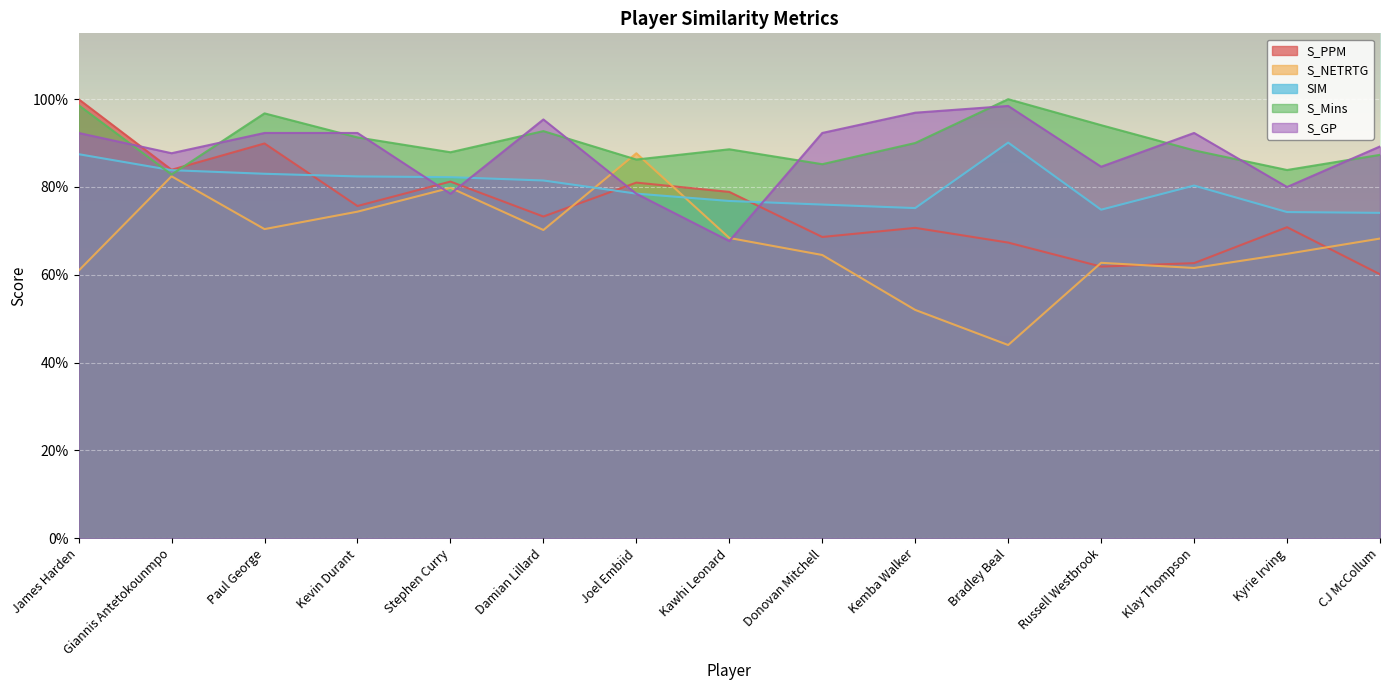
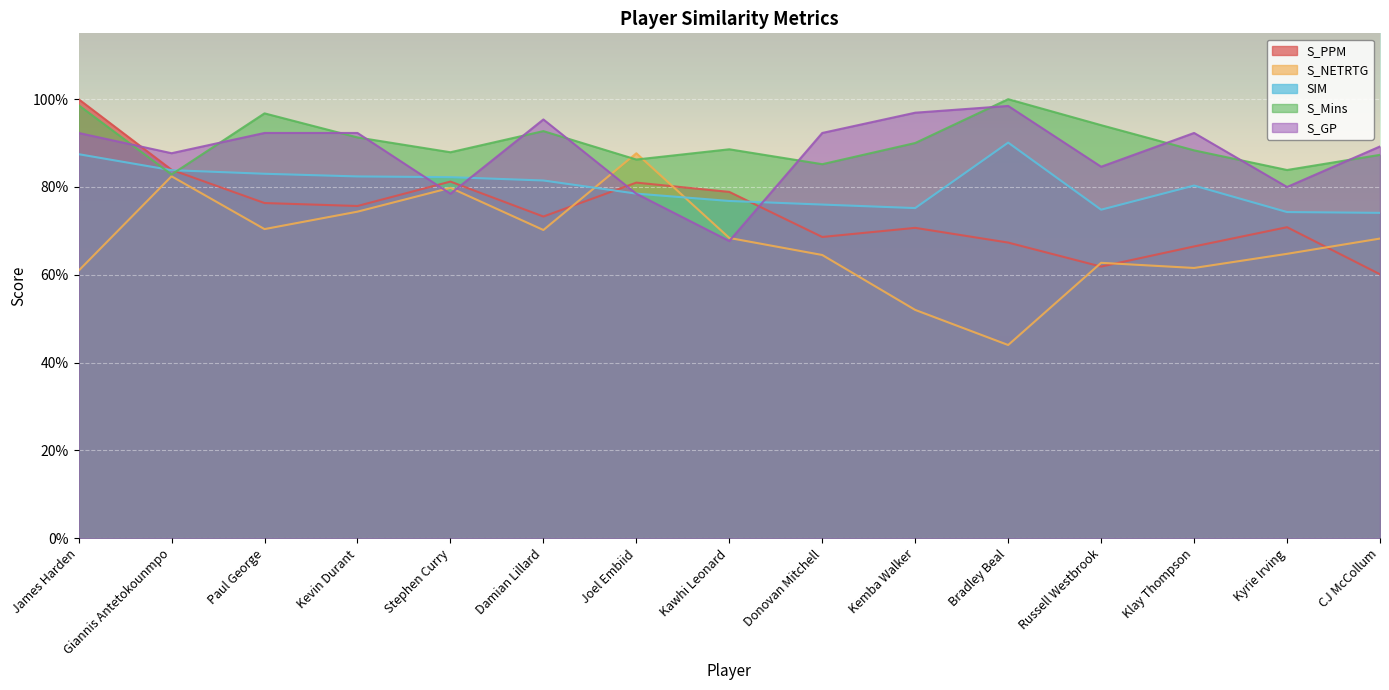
  {
    "S_PPM": {
      "James Harden": "100%",
-     "Paul George": "90%",
+     "Paul George": "76%",
      "Kevin Durant": "76%",
      "Stephen Curry": "81%",
      "Damian Lillard": "73%",
      "Joel Embiid": "81%",
      "Kawhi Leonard": "79%",
      "Donovan Mitchell": "69%",
      "Kemba Walker": "71%",
      "Bradley Beal": "67%",
      "Russell Westbrook": "62%",
-     "Klay Thompson": "63%",
+     "Klay Thompson": "66%",
      "Kyrie Irving": "71%",
      "CJ McCollum": "60%"
    },
    "S_NETRTG": {
      "James Harden": "61%",
      "Paul George": "70%",
      "Kevin Durant": "74%",
      "Stephen Curry": "80%",
      "Damian Lillard": "70%",
      "Joel Embiid": "88%",
      "Kawhi Leonard": "68%",
      "Donovan Mitchell": "65%",
      "Kemba Walker": "52%",
      "Bradley Beal": "44%",
      "Russell Westbrook": "63%",
      "Klay Thompson": "62%",
      "Kyrie Irving": "65%",
      "CJ McCollum": "68%"
    },
    "SIM": {
      "James Harden": "87%",
      "Paul George": "83%",
      "Kevin Durant": "82%",
      "Stephen Curry": "82%",
      "Damian Lillard": "81%",
      "Kawhi Leonard": "77%",
      "Donovan Mitchell": "76%",
      "Kemba Walker": "75%",
      "Bradley Beal": "90%",
      "Russell Westbrook": "75%",
      "Klay Thompson": "80%",
      "Kyrie Irving": "74%",
      "CJ McCollum": "74%"
    },
    "S_Mins": {
      "James Harden": "99%",
      "Paul George": "97%",
      "Kevin Durant": "91%",
      "Stephen Curry": "88%",
      "Damian Lillard": "93%",
      "Joel Embiid": "86%",
      "Kawhi Leonard": "89%",
      "Donovan Mitchell": "85%",
      "Kemba Walker": "90%",
      "Bradley Beal": "100%",
      "Russell Westbrook": "94%",
      "Klay Thompson": "88%",
      "Kyrie Irving": "84%",
      "CJ McCollum": "87%"
    },
    "S_GP": {
      "James Harden": "92%",
      "Giannis Antetokounmpo": "88%",
      "Paul George": "92%",
      "Kevin Durant": "92%",
      "Stephen Curry": "78%",
      "Damian Lillard": "95%",
      "Kawhi Leonard": "68%",
      "Donovan Mitchell": "92%",
      "Kemba Walker": "97%",
      "Bradley Beal": "98%",
      "Russell Westbrook": "85%",
      "Klay Thompson": "92%",
      "Kyrie Irving": "80%",
      "CJ McCollum": "89%"
    }
  }
